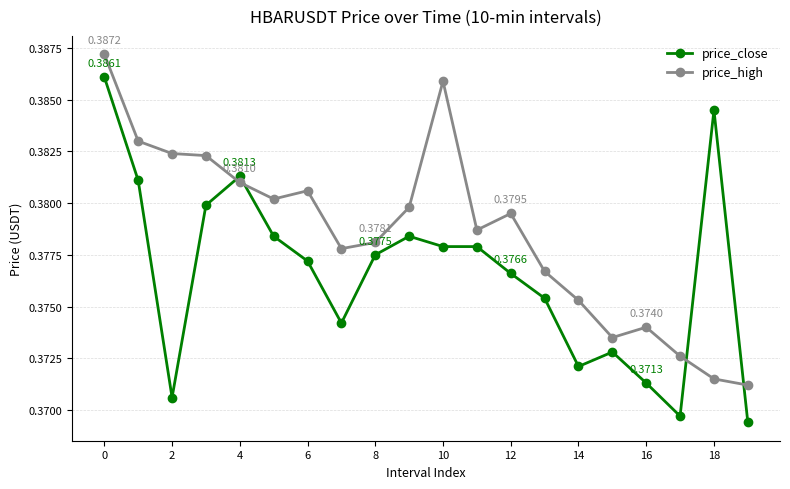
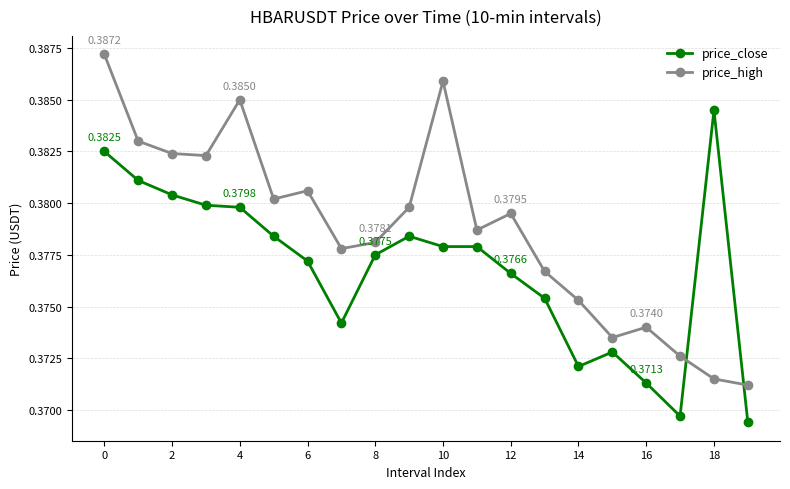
  {
    "price_close": {
-     "0": 0.3861,
-     "2": 0.3706,
-     "4": 0.3813,
+     "0": 0.3825,
+     "2": 0.3804,
+     "4": 0.3798,
      "12": 0.3766,
      "16": 0.3713
    },
    "price_high": {
      "0": 0.3872,
-     "4": 0.3810,
+     "4": 0.3850,
      "8": 0.3781,
      "12": 0.3795,
      "16": 0.3740
    }
  }
